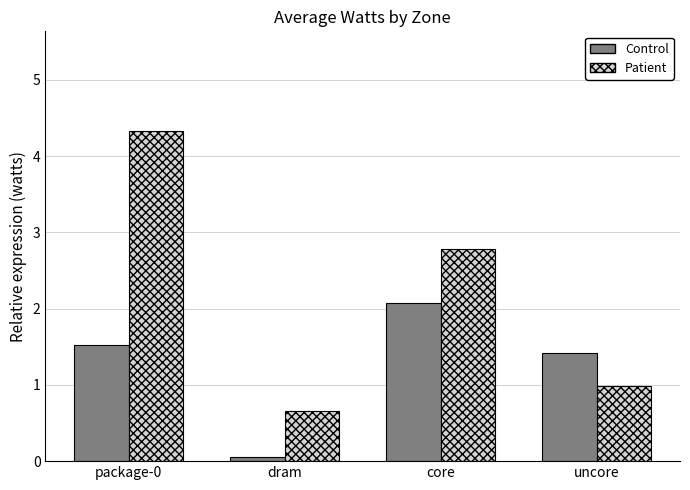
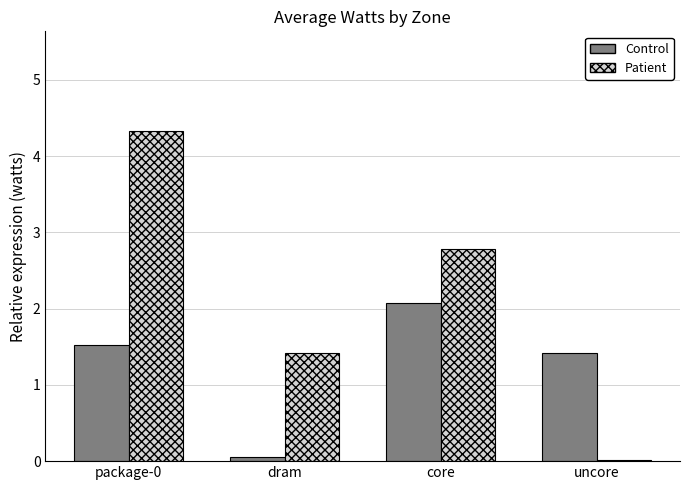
  {
    "Control": {
      "package-0": 1.5,
      "dram": 0.1,
      "core": 2.1,
      "uncore": 1.4
    },
    "Patient": {
      "package-0": 4.3,
-     "dram": 0.7,
+     "dram": 1.4,
      "core": 2.8,
-     "uncore": 1.0
+     "uncore": 0.0
    }
  }
